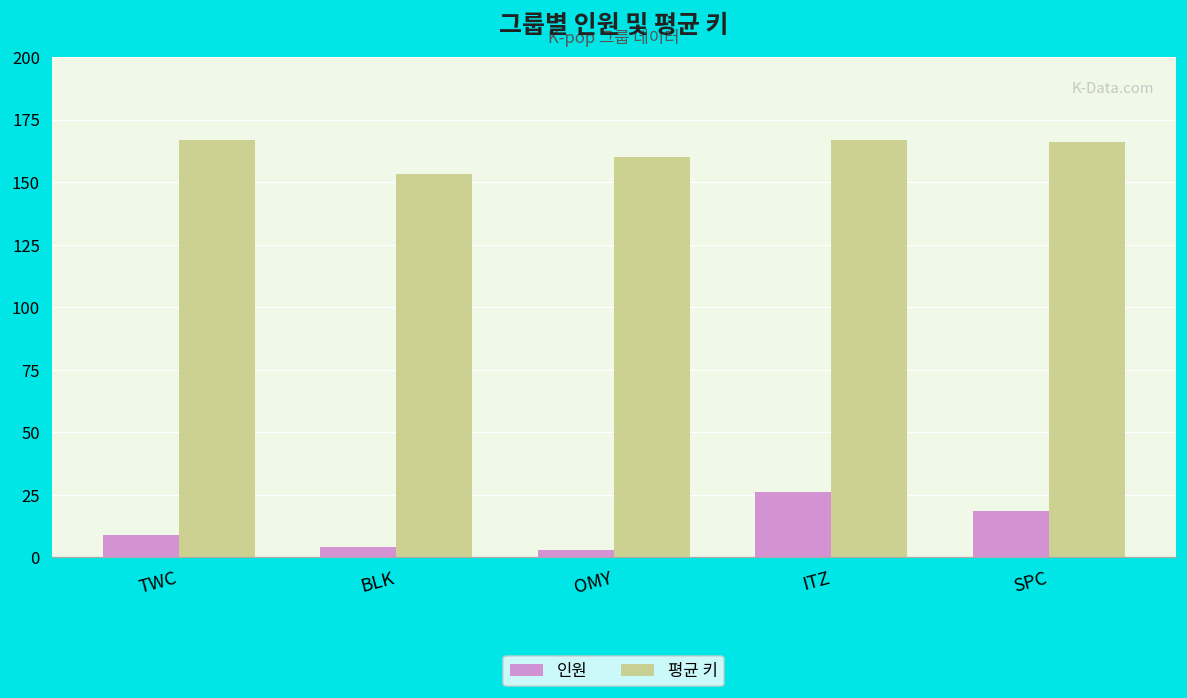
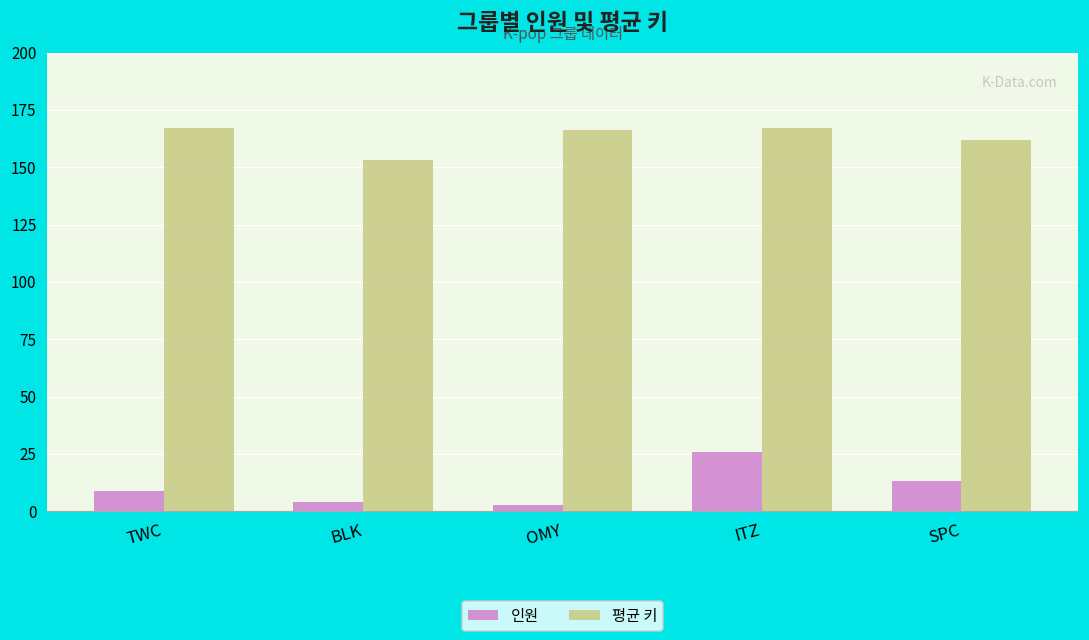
  {
    "인원": {
      "TWC": 9,
      "BLK": 4,
      "OMY": 3,
      "ITZ": 26,
-     "SPC": 19
+     "SPC": 13
    },
    "평균 키": {
      "TWC": 167,
      "BLK": 153,
-     "OMY": 160,
+     "OMY": 166,
      "ITZ": 167,
-     "SPC": 166
+     "SPC": 162
    }
  }
